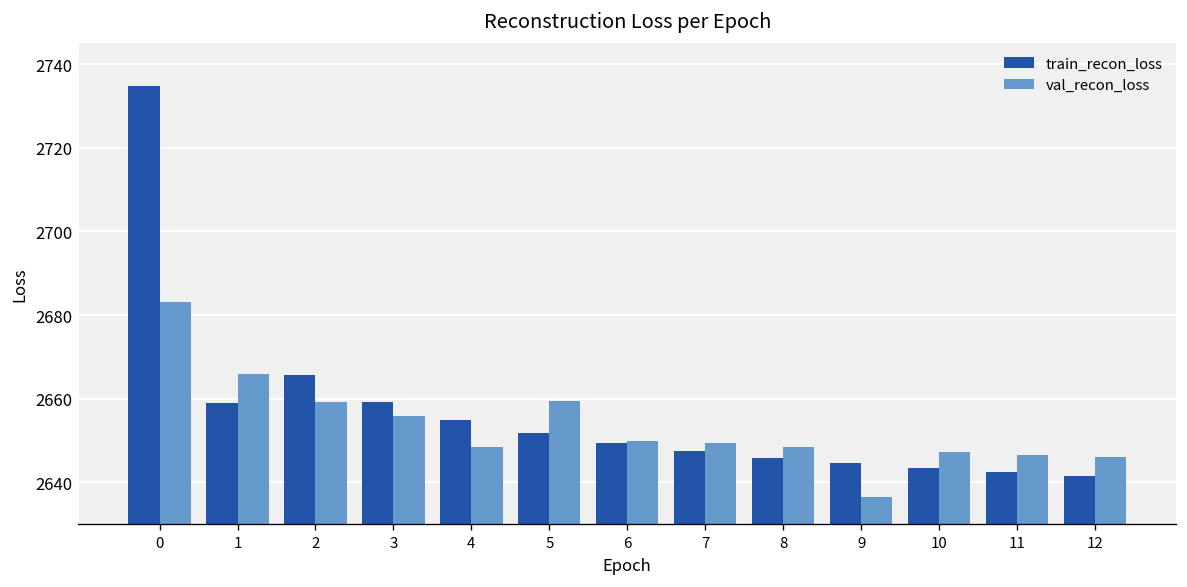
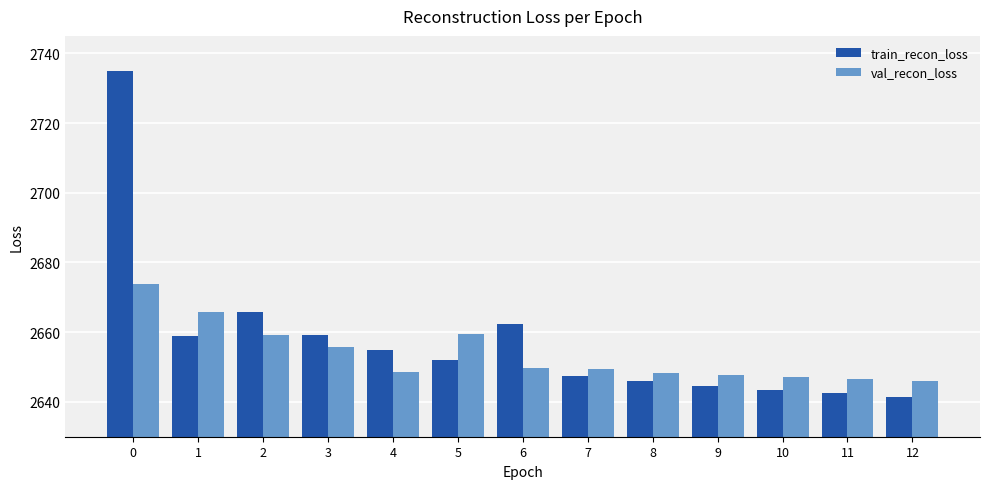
  {
    "train_recon_loss": {
      "0": 2735,
      "1": 2659,
      "2": 2666,
      "3": 2659,
      "4": 2655,
      "5": 2652,
-     "6": 2649,
+     "6": 2662,
      "7": 2648,
      "8": 2646,
      "9": 2645,
      "10": 2643,
      "11": 2642,
      "12": 2642
    },
    "val_recon_loss": {
-     "0": 2683,
+     "0": 2674,
      "1": 2666,
      "2": 2659,
      "3": 2656,
      "4": 2649,
      "5": 2660,
      "6": 2650,
      "7": 2649,
      "8": 2648,
-     "9": 2637,
+     "9": 2648,
      "10": 2647,
      "11": 2647,
      "12": 2646
    }
  }
